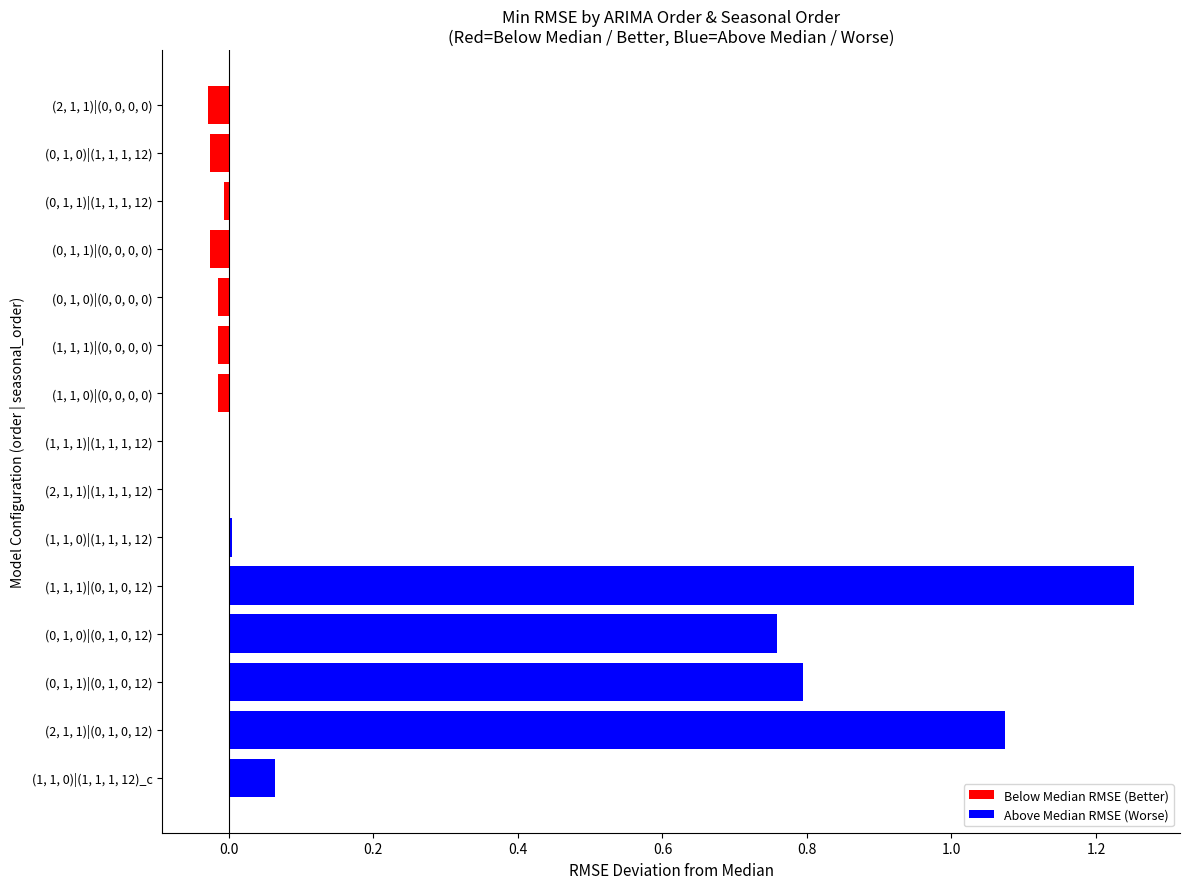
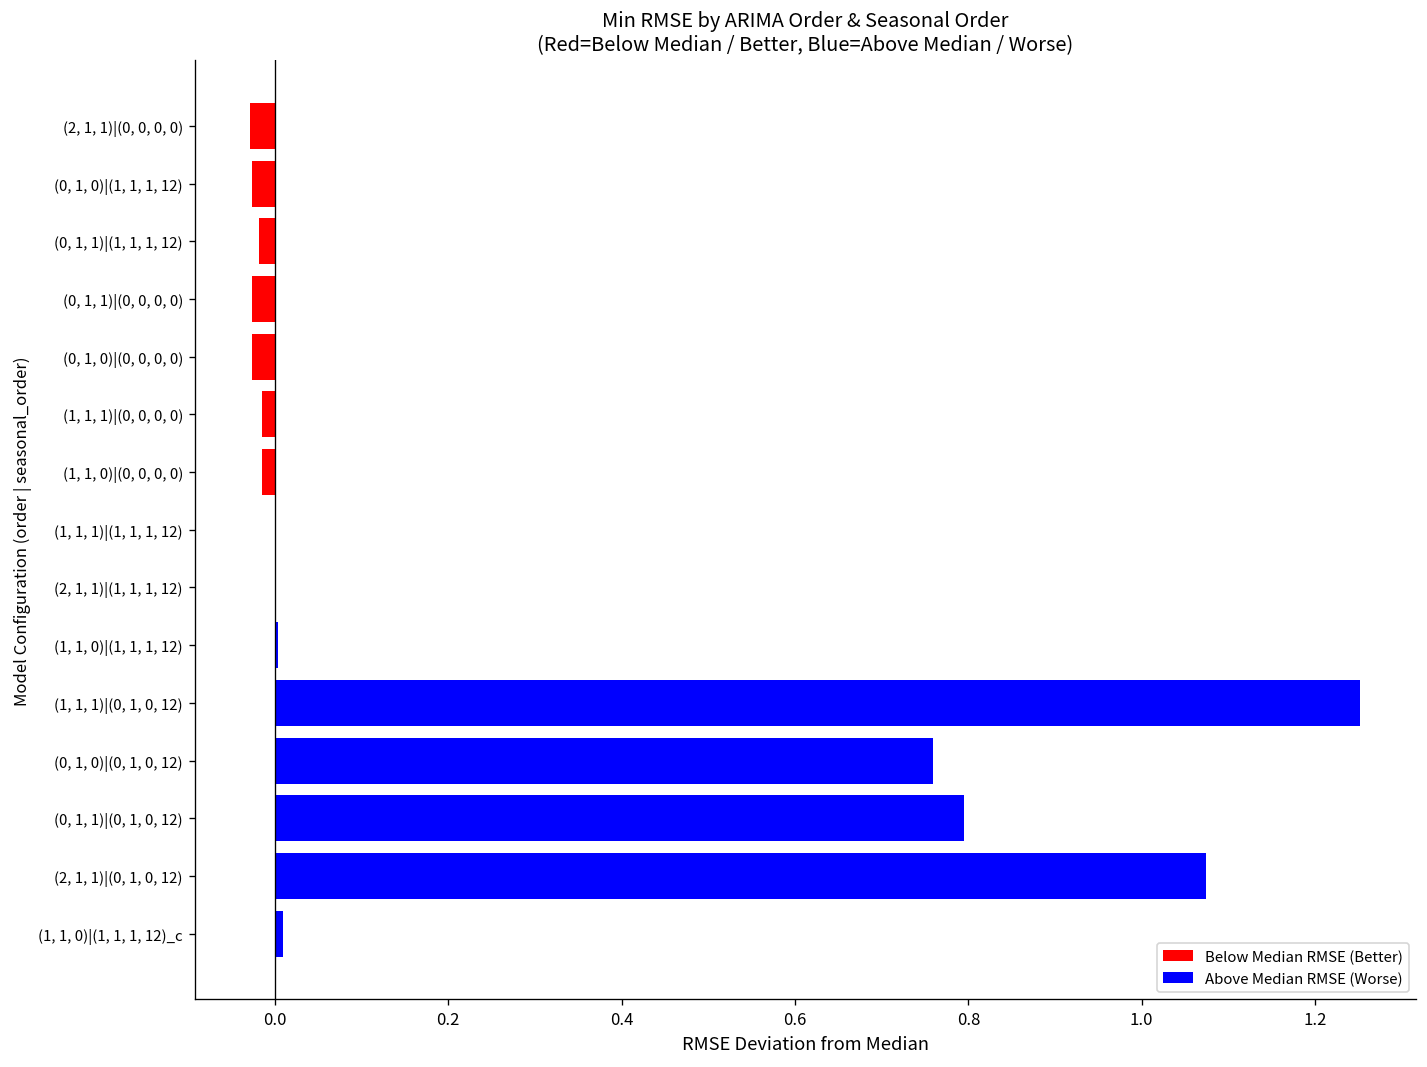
  {
    "(2, 1, 1)|(0, 0, 0, 0)": -0.03,
    "(0, 1, 0)|(1, 1, 1, 12)": -0.03,
-   "(0, 1, 1)|(1, 1, 1, 12)": -0.01,
+   "(0, 1, 1)|(1, 1, 1, 12)": -0.02,
    "(0, 1, 1)|(0, 0, 0, 0)": -0.03,
-   "(0, 1, 0)|(0, 0, 0, 0)": -0.02,
+   "(0, 1, 0)|(0, 0, 0, 0)": -0.03,
    "(1, 1, 1)|(0, 0, 0, 0)": -0.02,
    "(1, 1, 0)|(0, 0, 0, 0)": -0.02,
    "(1, 1, 1)|(1, 1, 1, 12)": 0.00,
    "(1, 1, 0)|(1, 1, 1, 12)": 0.00,
    "(1, 1, 1)|(0, 1, 0, 12)": 1.25,
    "(0, 1, 0)|(0, 1, 0, 12)": 0.76,
    "(0, 1, 1)|(0, 1, 0, 12)": 0.79,
    "(2, 1, 1)|(0, 1, 0, 12)": 1.07,
-   "(1, 1, 0)|(1, 1, 1, 12)_c": 0.06
+   "(1, 1, 0)|(1, 1, 1, 12)_c": 0.01
  }
